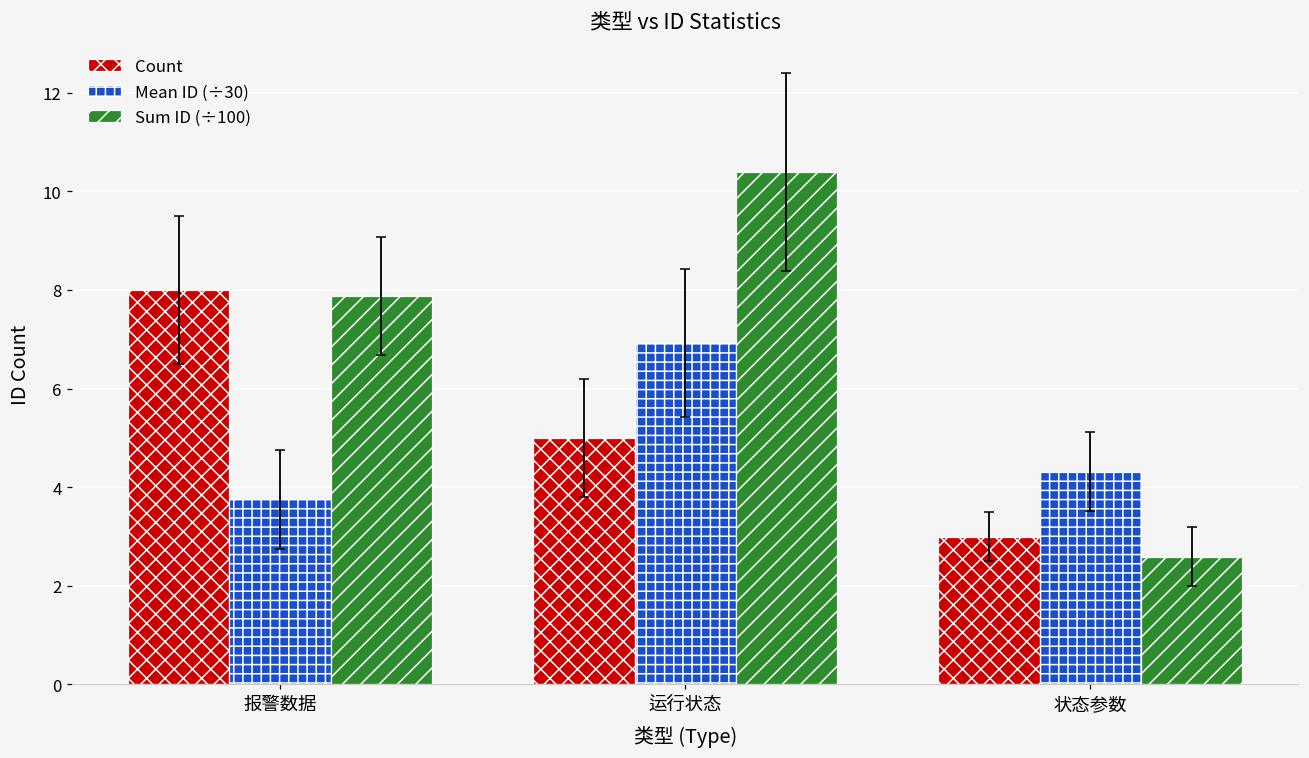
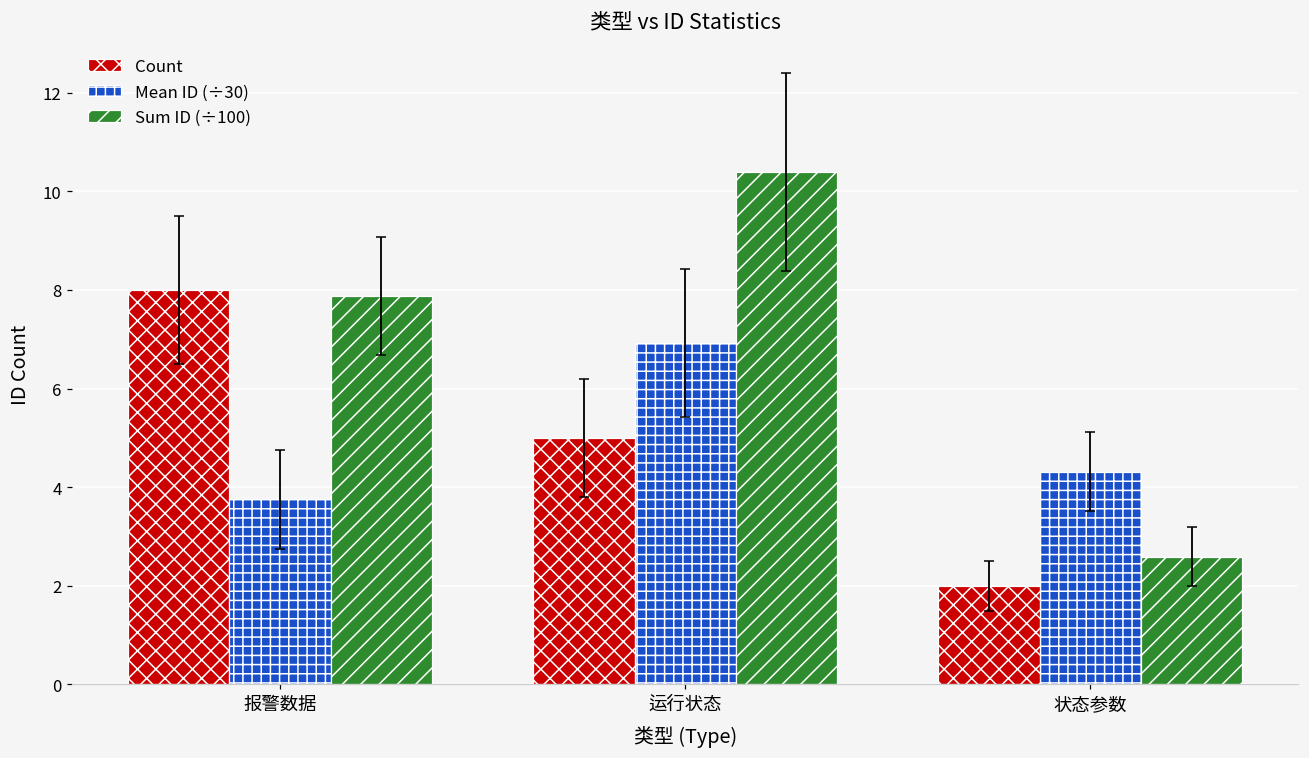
  {
    "Count": {
      "报警数据": 8,
      "运行状态": 5,
-     "状态参数": 3
+     "状态参数": 2
    },
    "Sum ID (÷100)": {
      "报警数据": 7.9,
      "运行状态": 10.4,
      "状态参数": 2.6
    }
  }
